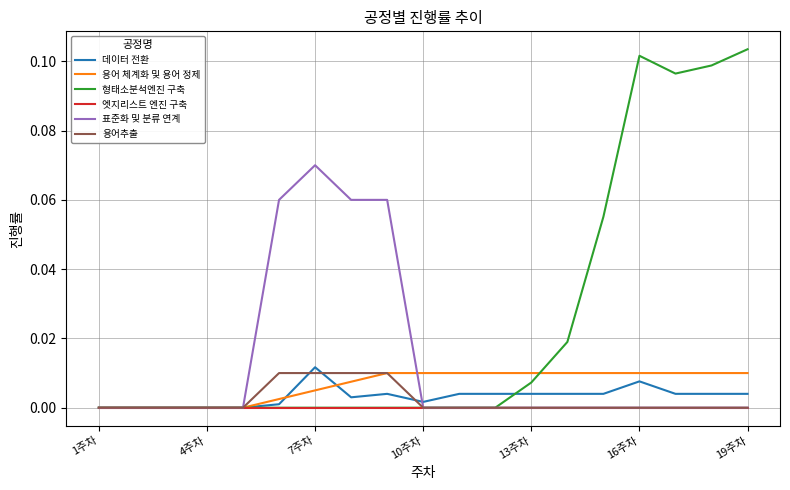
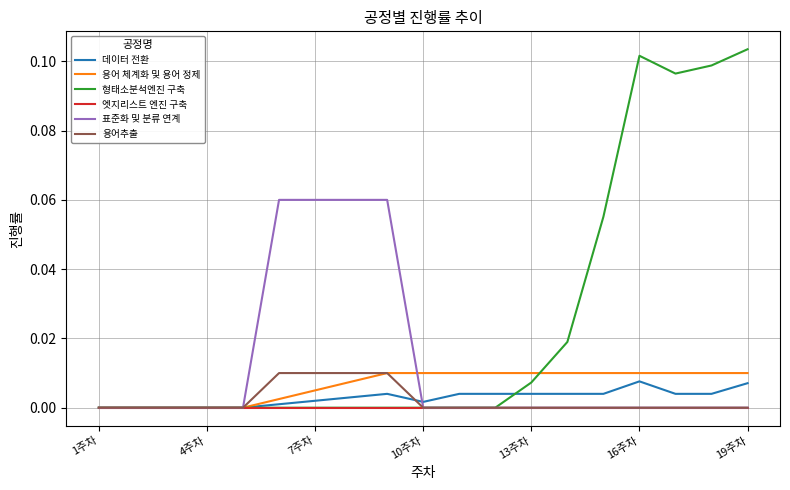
  {
    "데이터 전환": {
-     "7주차": 0.012,
+     "7주차": 0.002,
      "10주차": 0.002,
      "13주차": 0.004,
      "16주차": 0.008,
-     "19주차": 0.004
+     "19주차": 0.007
    },
    "용어 체계화 및 용어 정제": {
      "7주차": 0.005,
      "10주차": 0.010,
      "13주차": 0.010,
      "16주차": 0.010,
      "19주차": 0.010
    },
    "형태소분석엔진 구축": {
      "13주차": 0.007,
      "16주차": 0.102,
      "19주차": 0.103
    },
    "표준화 및 분류 연계": {
-     "7주차": 0.07
+     "7주차": 0.06
    },
    "용어추출": {
      "7주차": 0.010
    }
  }
